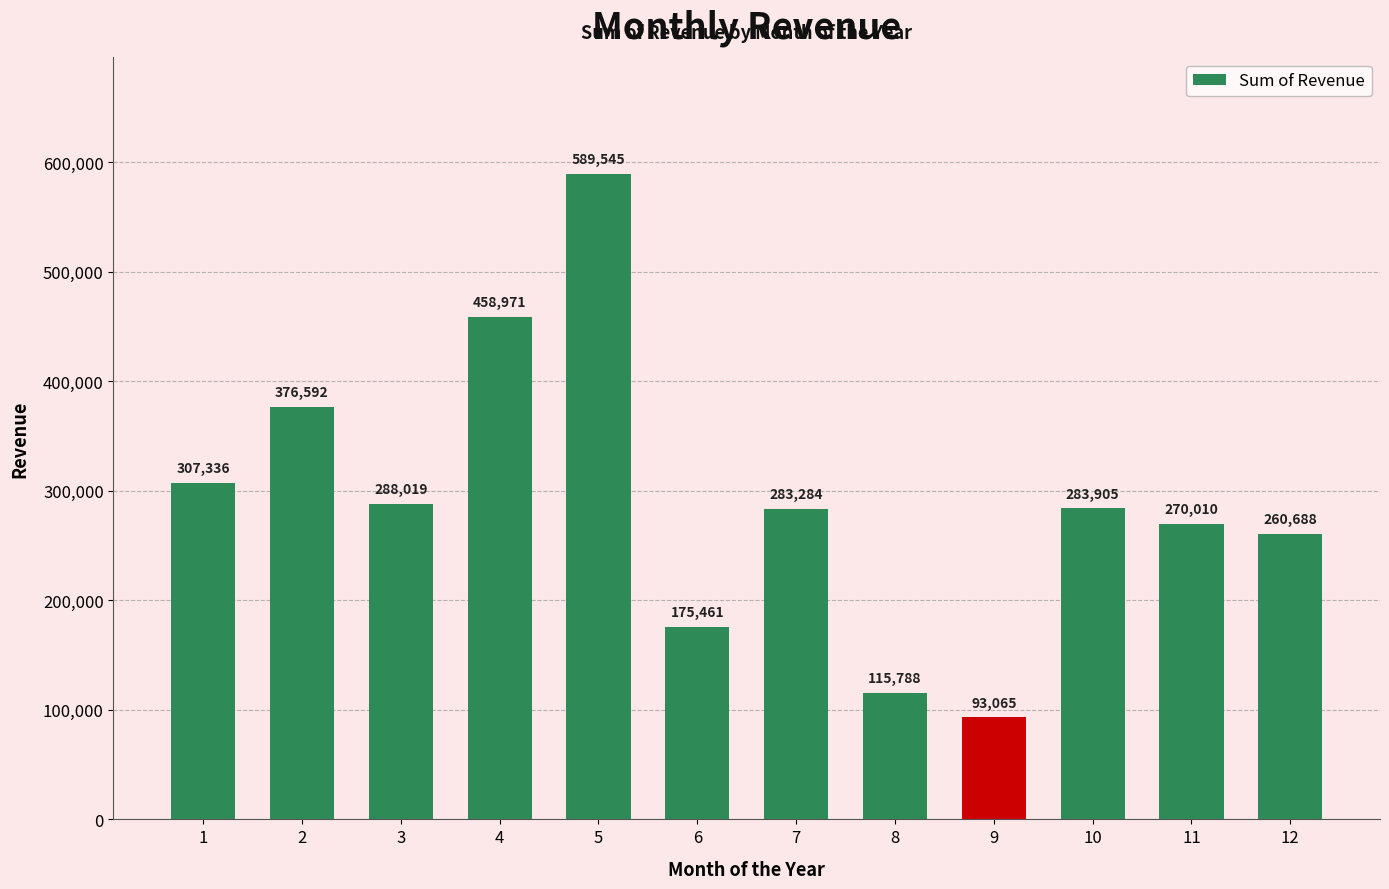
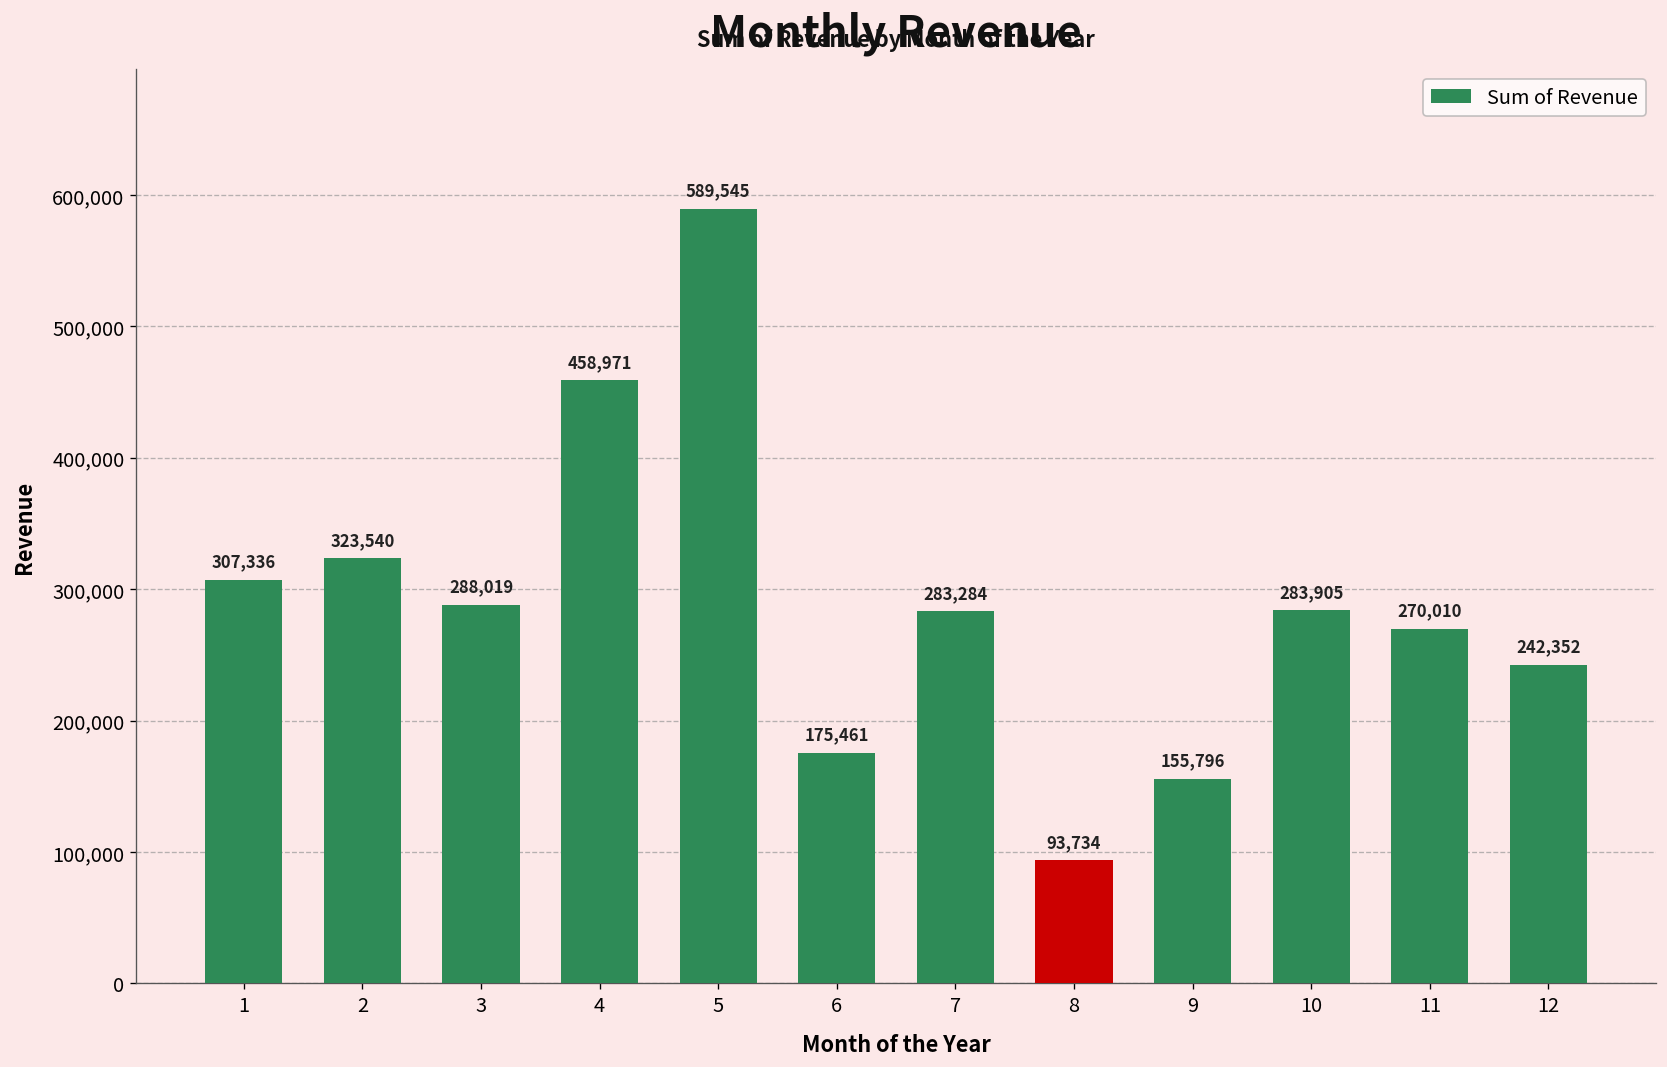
  {
    "1": "307,336",
-   "2": "376,592",
+   "2": "323,540",
    "3": "288,019",
    "4": "458,971",
    "5": "589,545",
    "6": "175,461",
    "7": "283,284",
-   "8": "115,788",
-   "9": "93,065",
+   "8": "93,734",
+   "9": "155,796",
    "10": "283,905",
    "11": "270,010",
-   "12": "260,688"
+   "12": "242,352"
  }
